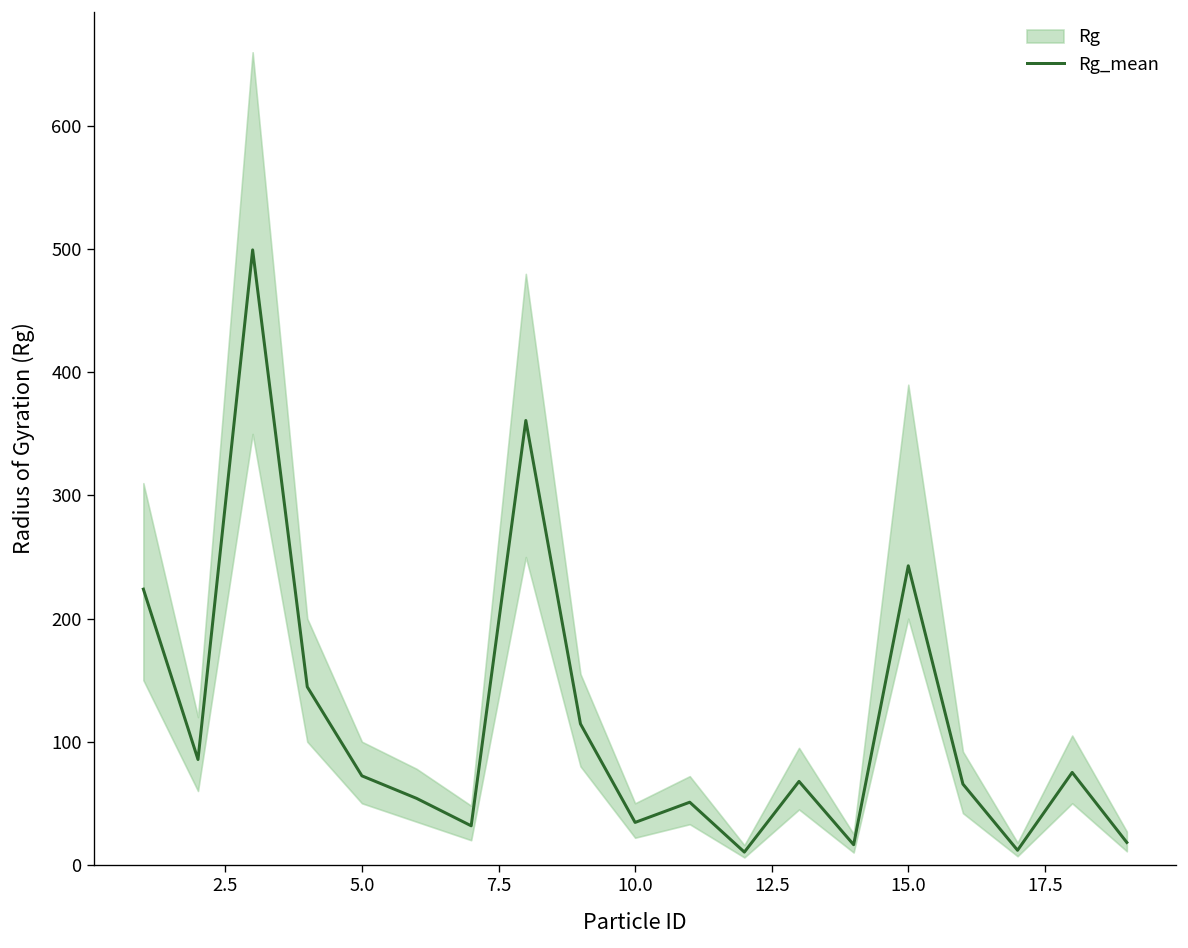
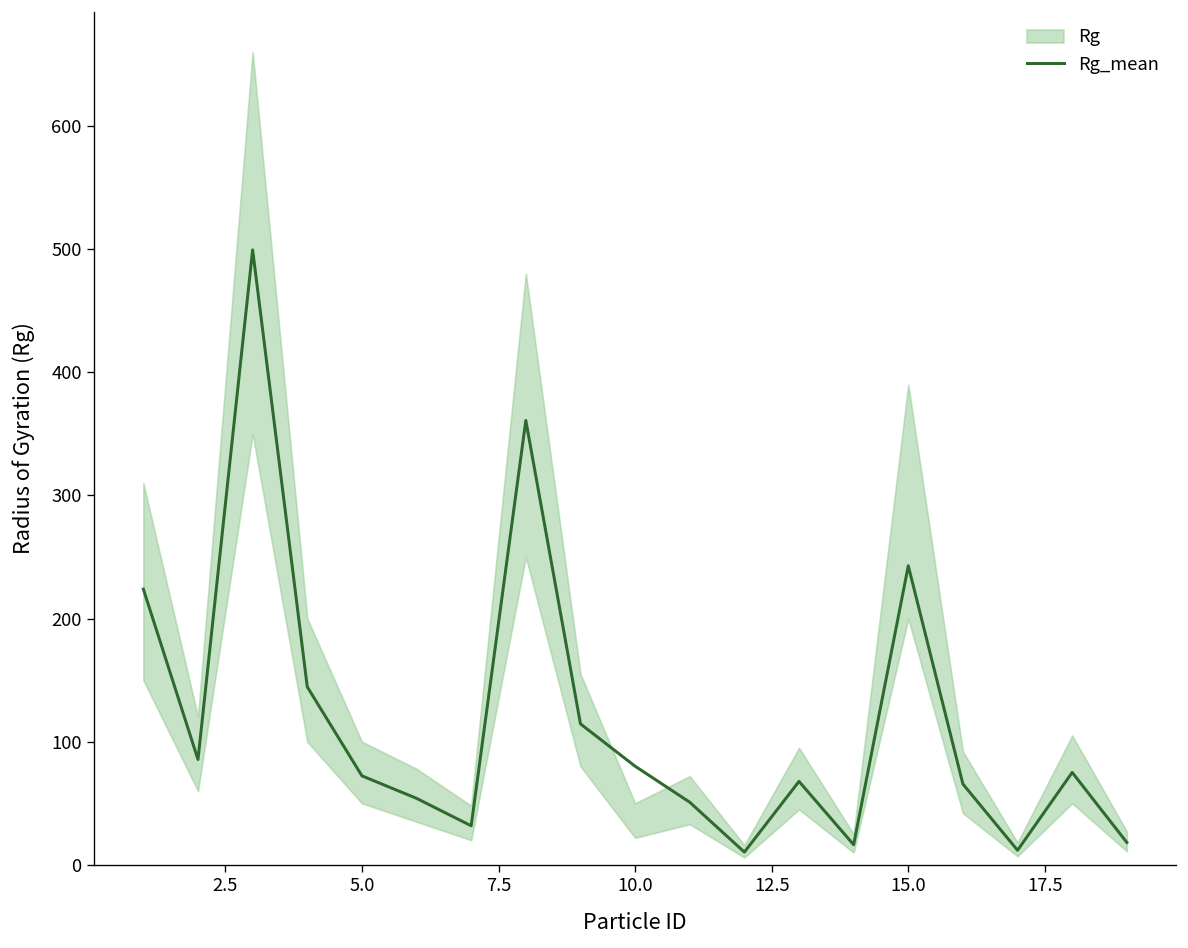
  {
    "Rg_mean": {
      "5.0": 72,
-     "10.0": 34,
+     "10.0": 80,
      "15.0": 243
    }
  }
